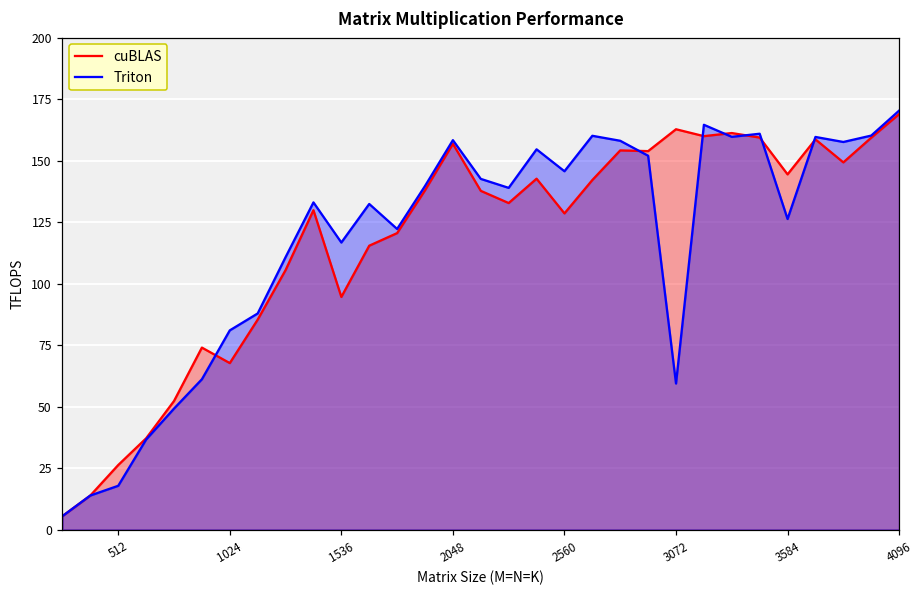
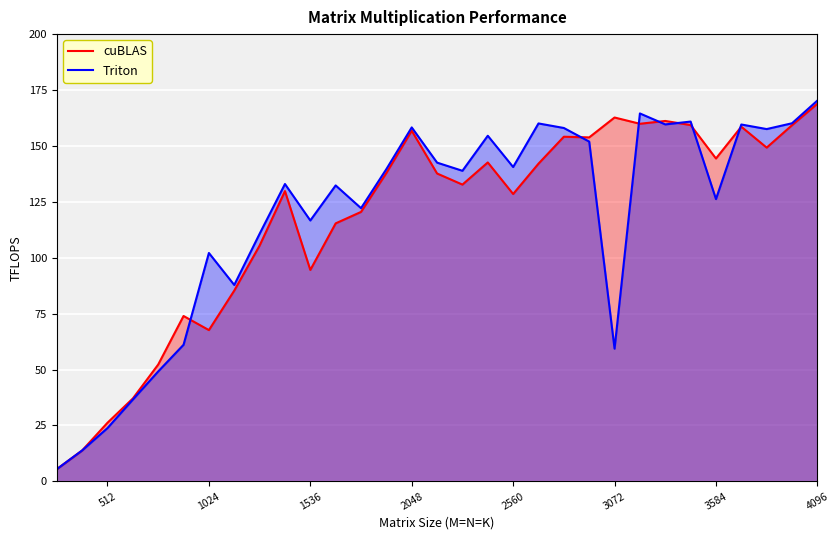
  {
    "cuBLAS": {
      "512": 26,
      "1024": 68,
      "1536": 95,
      "2048": 157,
      "2560": 129,
      "3072": 163,
      "3584": 144,
      "4096": 169
    },
    "Triton": {
-     "512": 18,
-     "1024": 81,
+     "512": 24,
+     "1024": 102,
      "1536": 117,
      "2048": 158,
-     "2560": 146,
+     "2560": 141,
      "3072": 59,
      "3584": 126,
      "4096": 170
    }
  }
